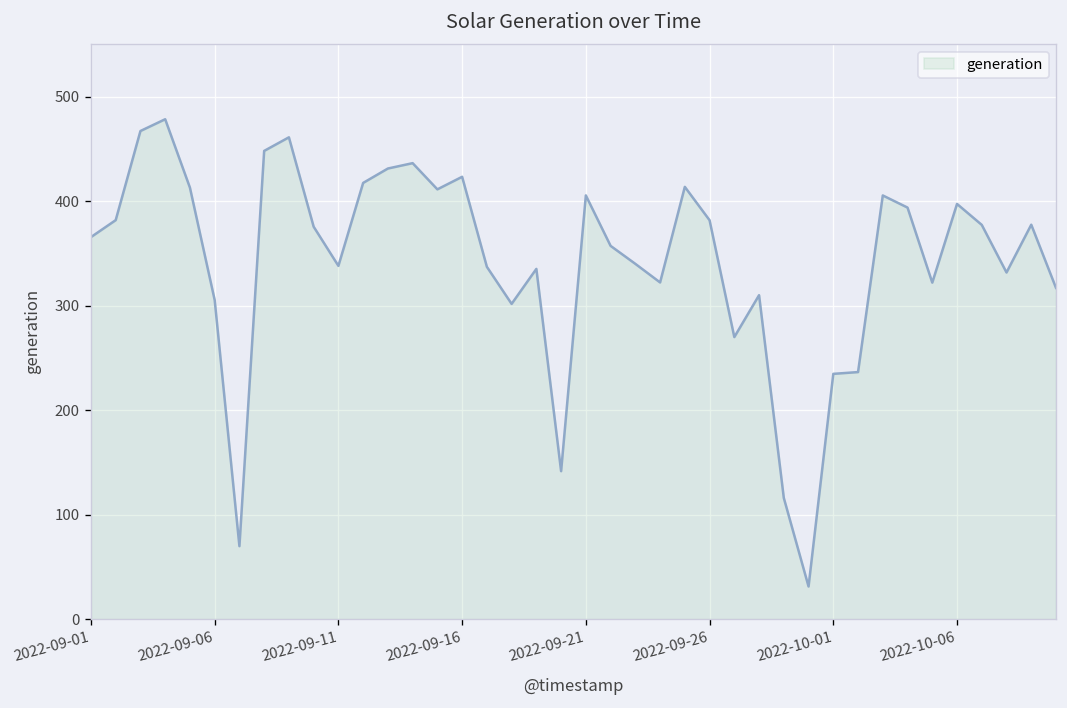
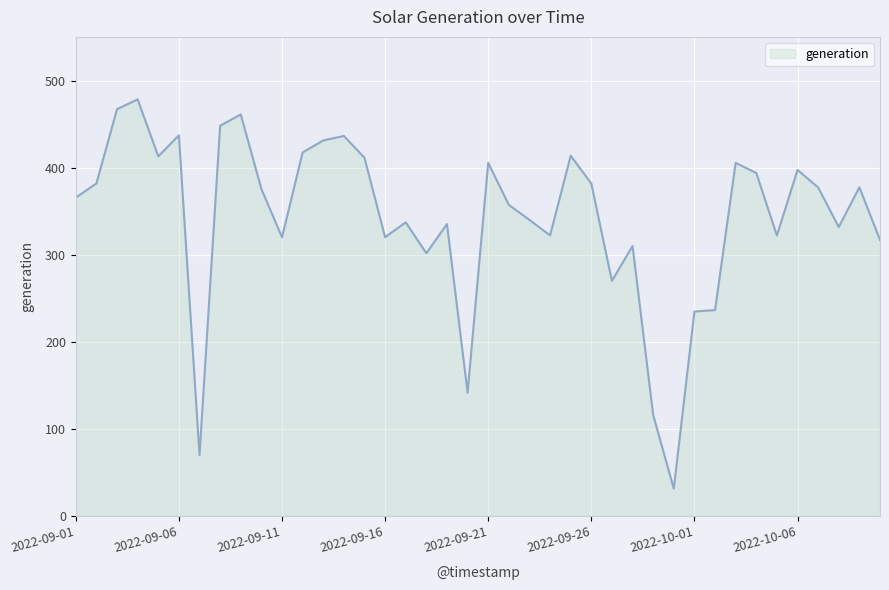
  {
    "2022-09-01": 370,
-   "2022-09-06": 310,
-   "2022-09-11": 340,
-   "2022-09-16": 420,
+   "2022-09-06": 440,
+   "2022-09-11": 320,
+   "2022-09-16": 320,
    "2022-09-21": 410,
    "2022-09-26": 380,
    "2022-10-01": 230,
    "2022-10-06": 400
  }
